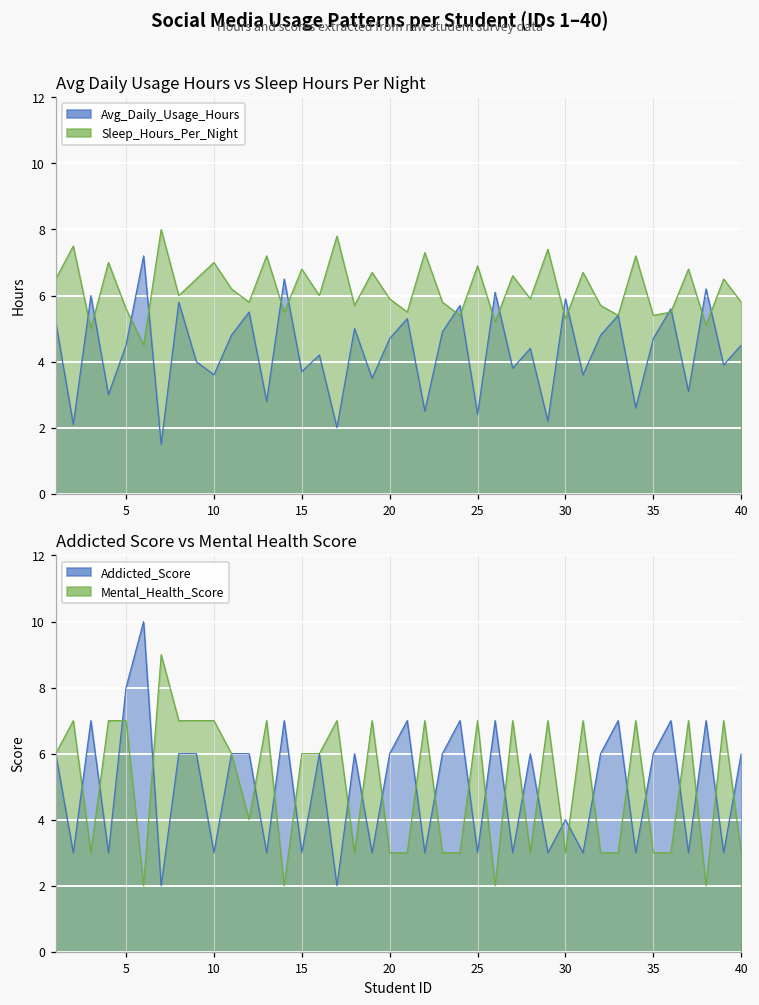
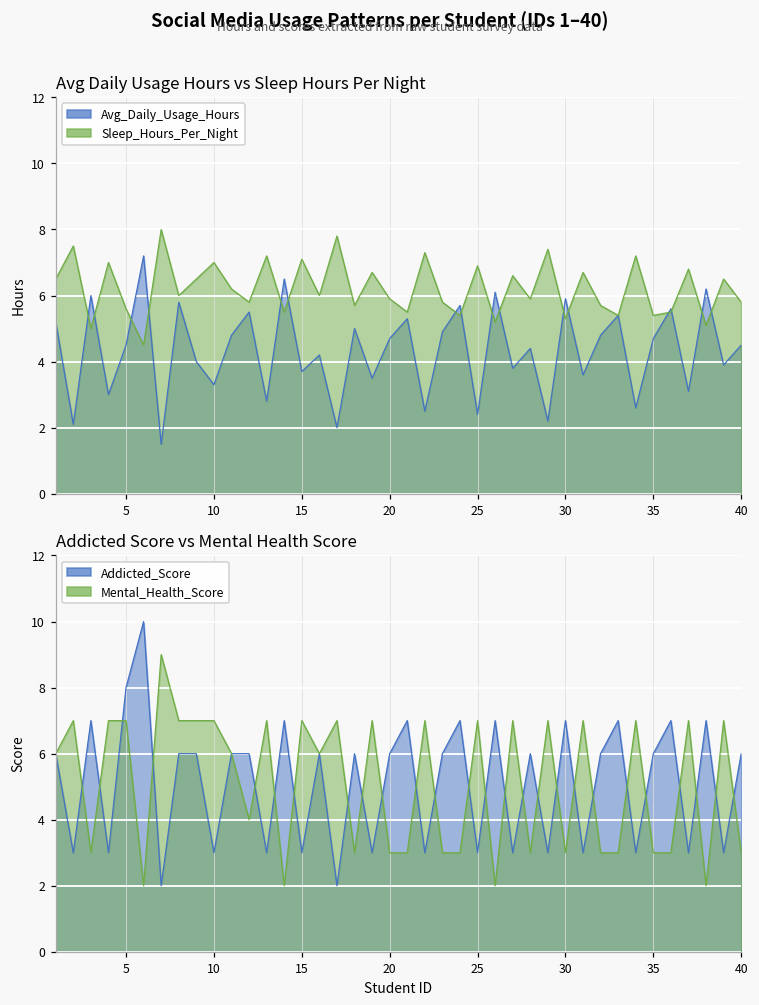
  {
    "Avg Daily Usage Hours vs Sleep Hours Per Night": {
      "Avg_Daily_Usage_Hours": {
        "5": 4.5,
-       "10": 3.6,
+       "10": 3.3,
        "15": 3.7,
        "20": 4.7,
        "25": 2.4,
        "30": 5.9,
        "35": 4.7,
        "40": 4.5
      },
      "Sleep_Hours_Per_Night": {
        "5": 5.6,
        "10": 7.0,
-       "15": 6.8,
+       "15": 7.1,
        "20": 5.9,
        "25": 6.9,
        "30": 5.3,
        "35": 5.4,
        "40": 5.8
      }
    },
    "Addicted Score vs Mental Health Score": {
      "Addicted_Score": {
        "5": 8,
        "10": 3,
        "15": 3,
        "20": 6,
        "25": 3,
-       "30": 4,
+       "30": 7,
        "35": 6,
        "40": 6
      },
      "Mental_Health_Score": {
        "5": 7,
        "10": 7,
-       "15": 6,
+       "15": 7,
        "20": 3,
        "25": 7,
        "30": 3,
        "35": 3,
        "40": 3
      }
    }
  }
